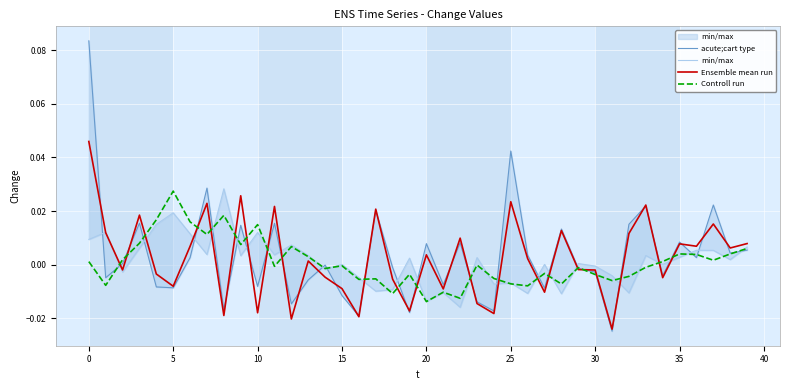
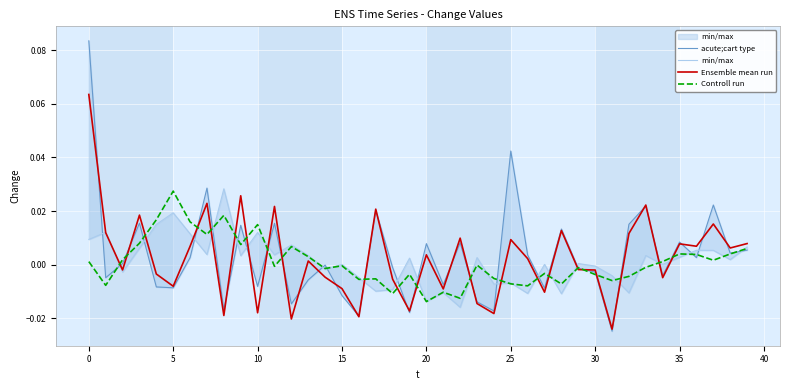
  {
    "acute;cart type": {
      "10": -0.008,
      "15": -0.012
    },
    "Ensemble mean run": {
-     "0": 0.046,
+     "0": 0.063,
      "10": -0.018,
      "15": -0.009,
      "20": 0.004,
-     "25": 0.023
+     "25": 0.009
    },
    "Controll run": {
      "0": 0.001,
      "5": 0.027,
      "10": 0.015,
      "35": 0.004
    }
  }
